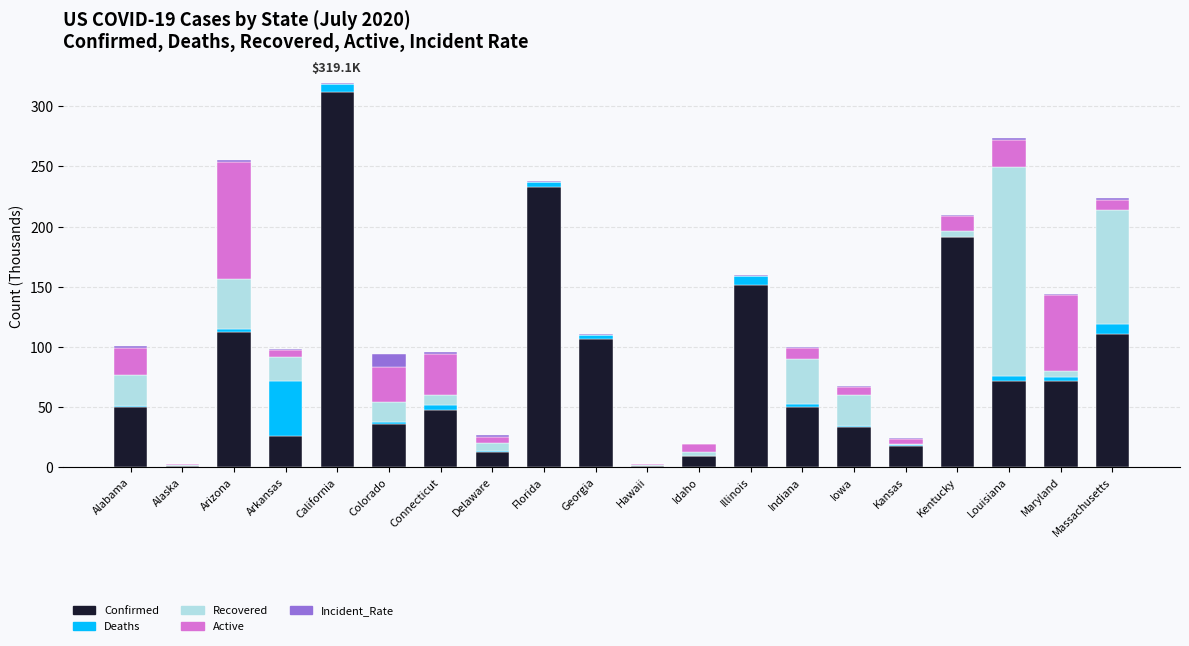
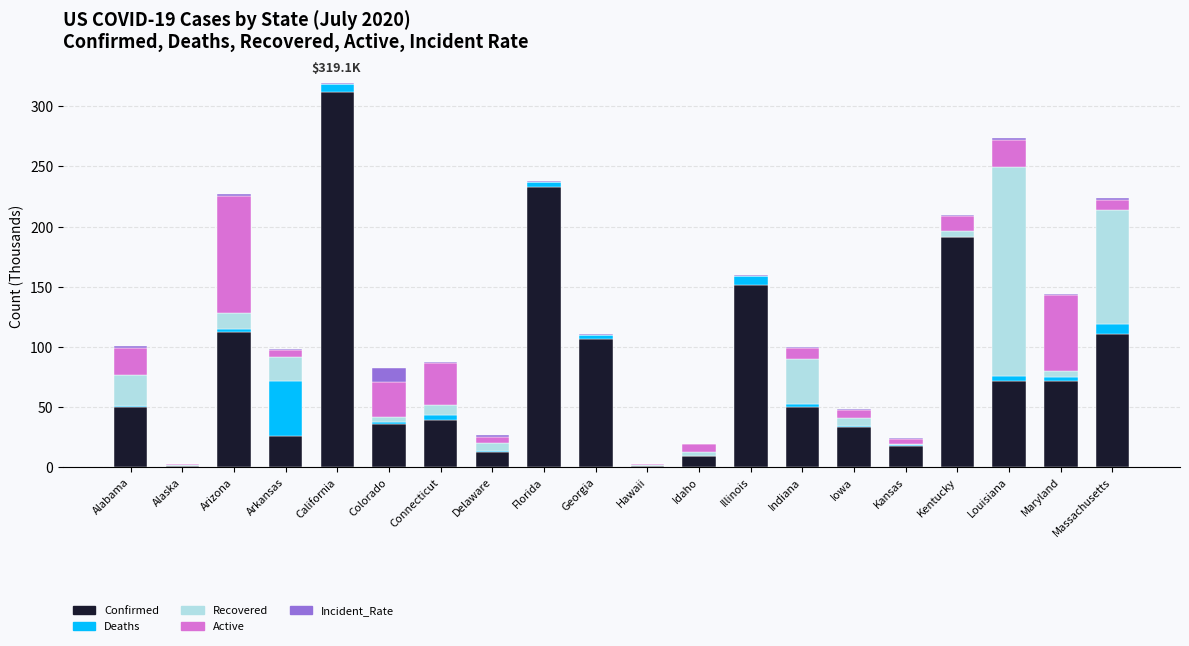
  {
    "Confirmed": {
      "Alabama": 50,
      "Arizona": 113,
      "Arkansas": 26,
      "California": 312,
      "Colorado": 36,
-     "Connecticut": 47,
+     "Connecticut": 39,
      "Delaware": 13,
      "Florida": 233,
      "Georgia": 107,
      "Idaho": 9,
      "Illinois": 152,
      "Indiana": 50,
      "Iowa": 33,
      "Kansas": 18,
      "Kentucky": 191,
      "Louisiana": 72,
      "Maryland": 71,
      "Massachusetts": 111
    },
    "Deaths": {
      "Arkansas": 46,
      "California": 7,
      "Connecticut": 4,
      "Florida": 4,
      "Georgia": 3,
      "Illinois": 7,
      "Indiana": 3,
      "Louisiana": 3,
      "Maryland": 3,
      "Massachusetts": 8
    },
    "Recovered": {
      "Alabama": 26,
-     "Arizona": 42,
+     "Arizona": 13,
      "Arkansas": 20,
      "California": 0,
-     "Colorado": 17,
+     "Colorado": 5,
      "Connecticut": 8,
      "Delaware": 7,
      "Florida": 0,
      "Georgia": 0,
      "Idaho": 3,
      "Illinois": 0,
      "Indiana": 38,
-     "Iowa": 26,
+     "Iowa": 7,
      "Kentucky": 5,
      "Louisiana": 174,
      "Maryland": 5,
      "Massachusetts": 94
    },
    "Active": {
      "Alabama": 23,
      "Arizona": 97,
      "Arkansas": 6,
      "California": 0,
      "Colorado": 29,
      "Connecticut": 35,
      "Delaware": 5,
      "Florida": 0,
      "Georgia": 0,
      "Idaho": 6,
      "Illinois": 0,
      "Indiana": 9,
      "Iowa": 6,
      "Kansas": 5,
      "Kentucky": 13,
      "Louisiana": 22,
      "Maryland": 63,
      "Massachusetts": 8
    },
    "Incident_Rate": {
      "Colorado": 11
    }
  }
